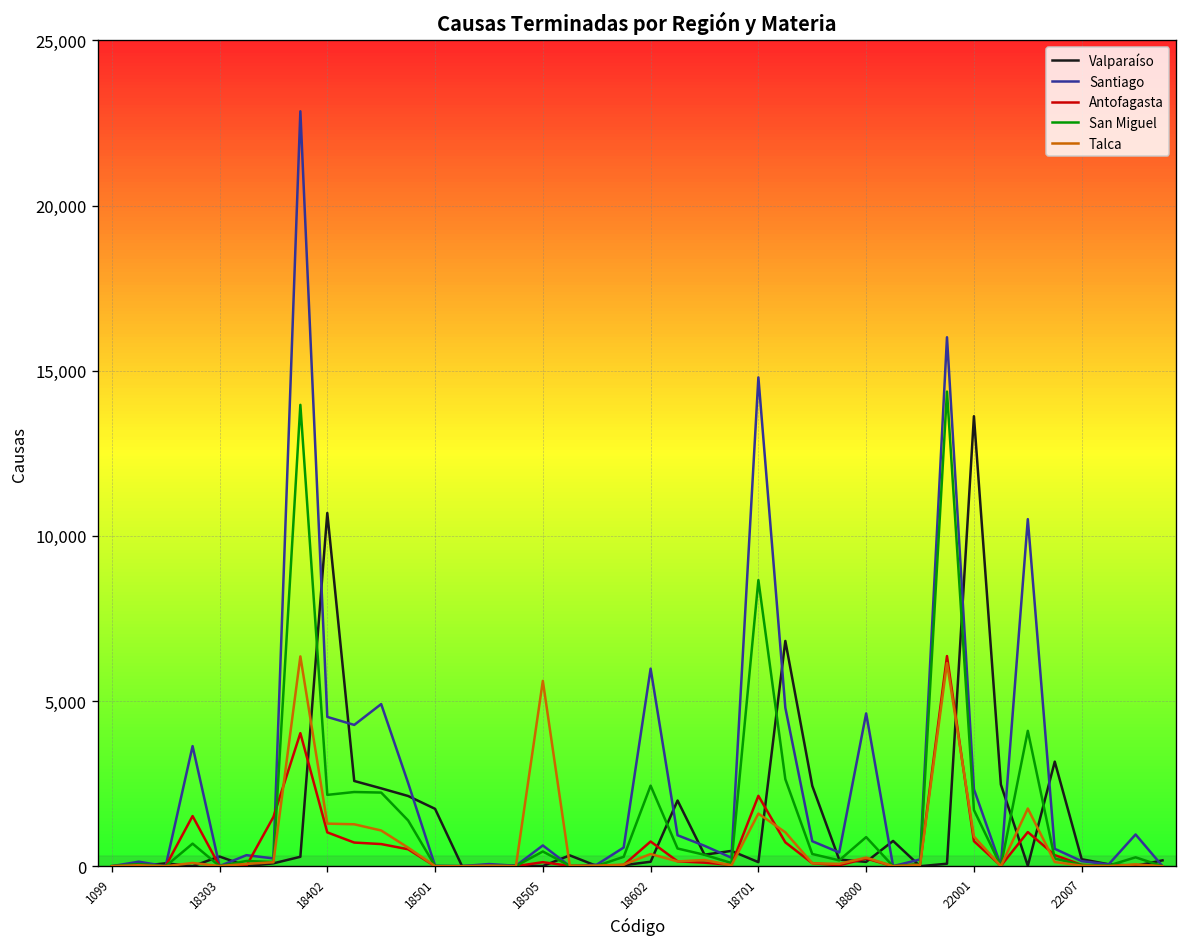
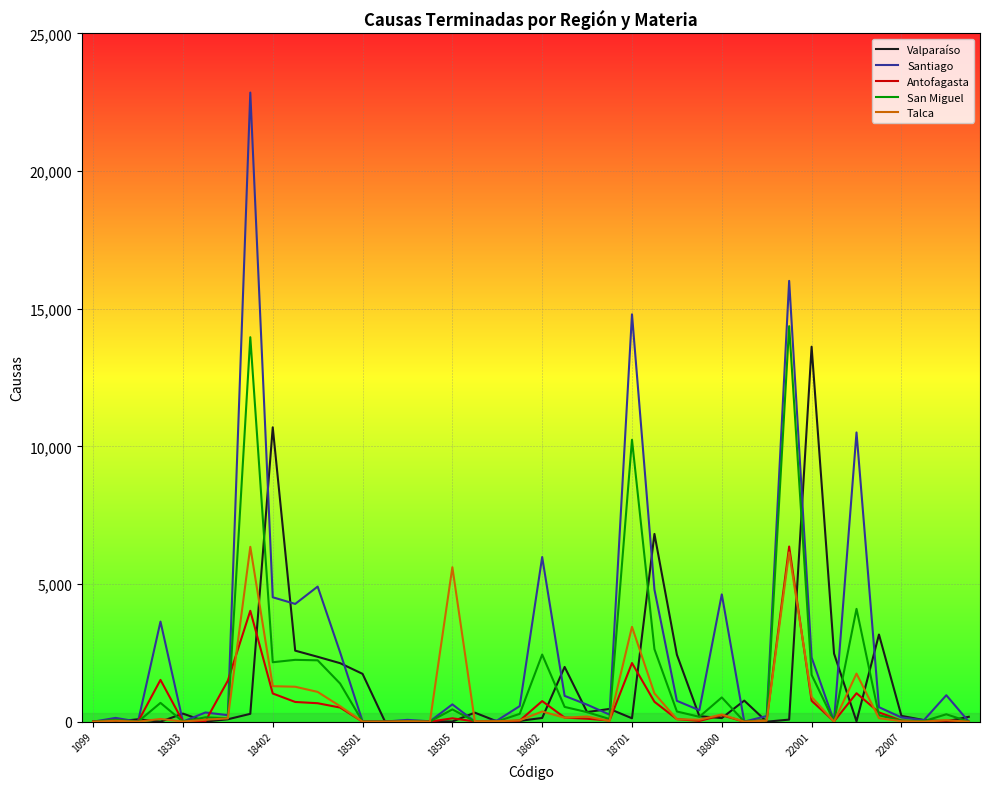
  {
    "Valparaíso": {
      "18402": "10,700",
      "18501": "1,700",
      "22001": "13,600"
    },
    "Santiago": {
      "18402": "4,500",
      "18505": "600",
      "18602": "6,000",
      "18701": "14,800",
      "18800": "4,600",
      "22001": "2,300"
    },
    "Antofagasta": {
      "18402": "1,000",
      "18602": "700",
      "18701": "2,100",
      "22001": "800"
    },
    "San Miguel": {
      "18402": "2,200",
      "18505": "400",
      "18602": "2,400",
-     "18701": "8,700",
+     "18701": "10,200",
      "18800": "900",
      "22001": "1,700"
    },
    "Talca": {
      "18402": "1,300",
      "18505": "5,600",
      "18602": "400",
-     "18701": "1,600",
+     "18701": "3,400",
      "22001": "900"
    }
  }
